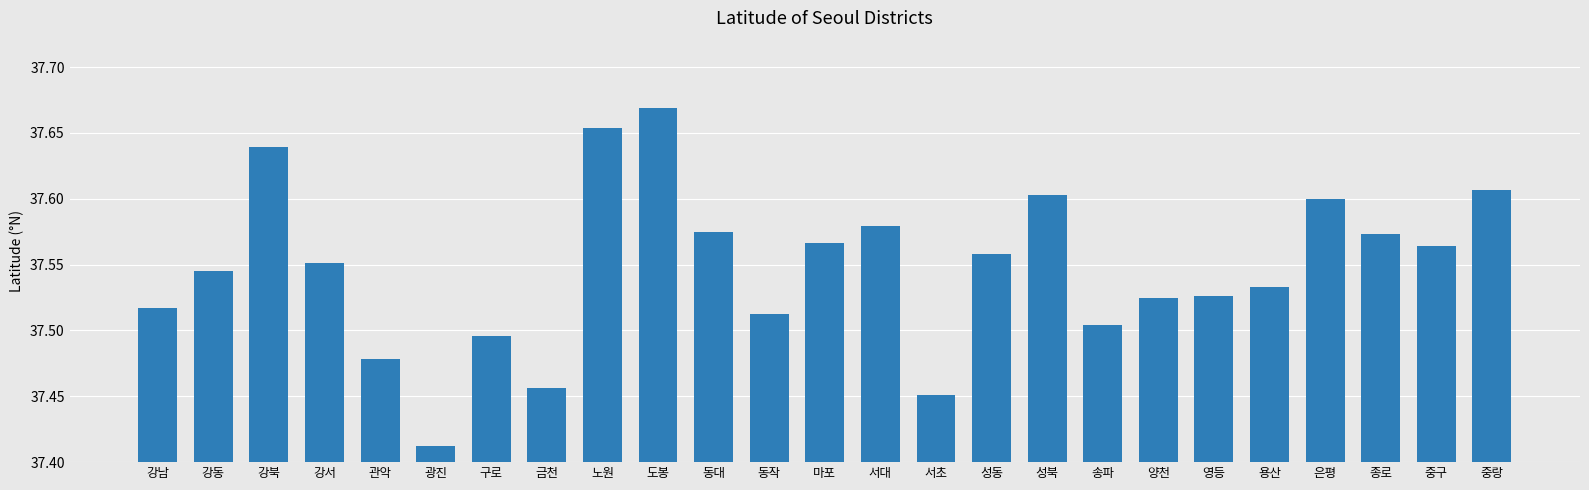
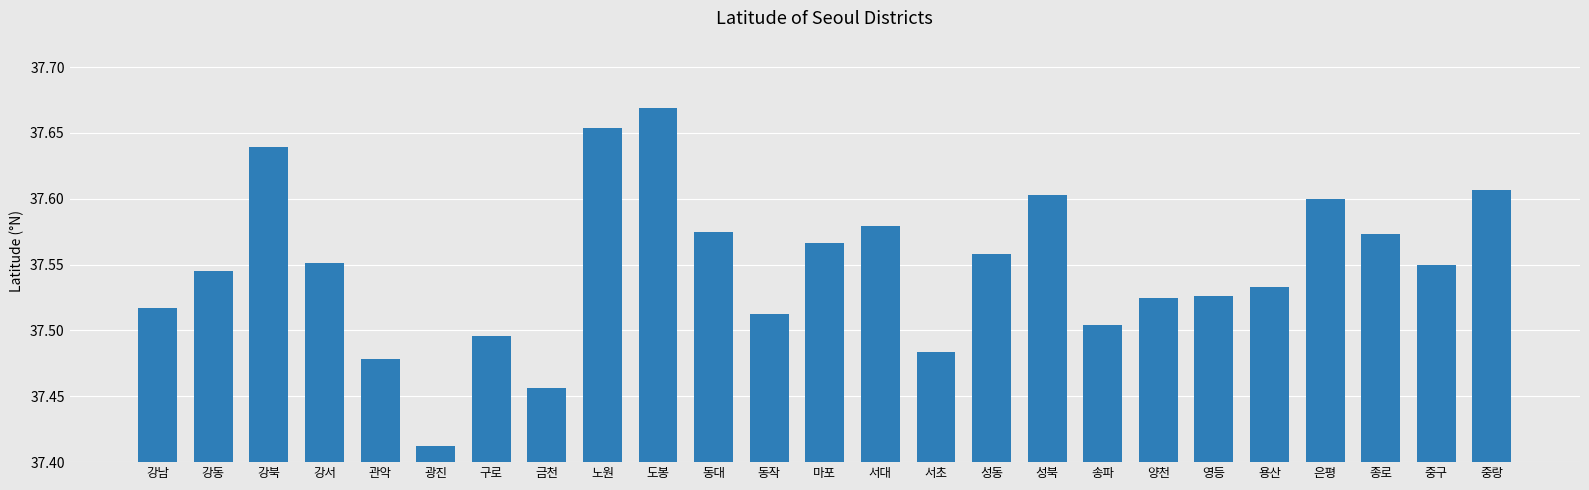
  {
    "강남": 37.517,
    "강동": 37.545,
    "강북": 37.640,
    "강서": 37.551,
    "관악": 37.478,
    "광진": 37.412,
    "구로": 37.496,
    "금천": 37.457,
    "노원": 37.654,
    "도봉": 37.669,
    "동대": 37.574,
    "동작": 37.512,
    "마포": 37.567,
    "서대": 37.579,
-   "서초": 37.451,
+   "서초": 37.484,
    "성동": 37.558,
    "성북": 37.603,
    "송파": 37.505,
    "양천": 37.525,
    "영등": 37.526,
    "용산": 37.533,
    "은평": 37.600,
    "종로": 37.573,
-   "중구": 37.564,
+   "중구": 37.550,
    "중랑": 37.606
  }
